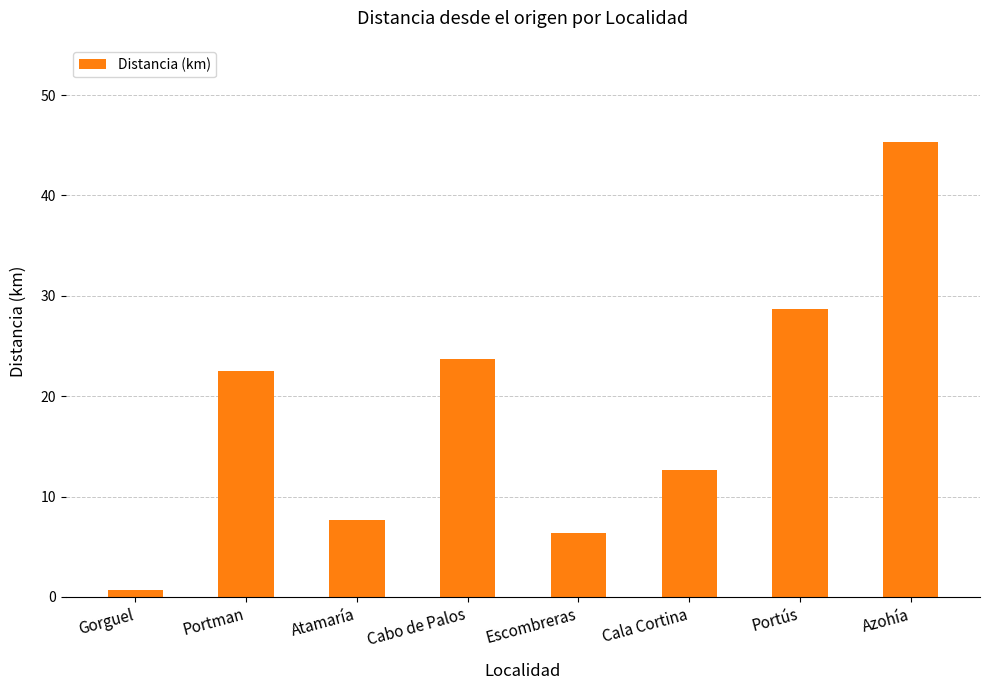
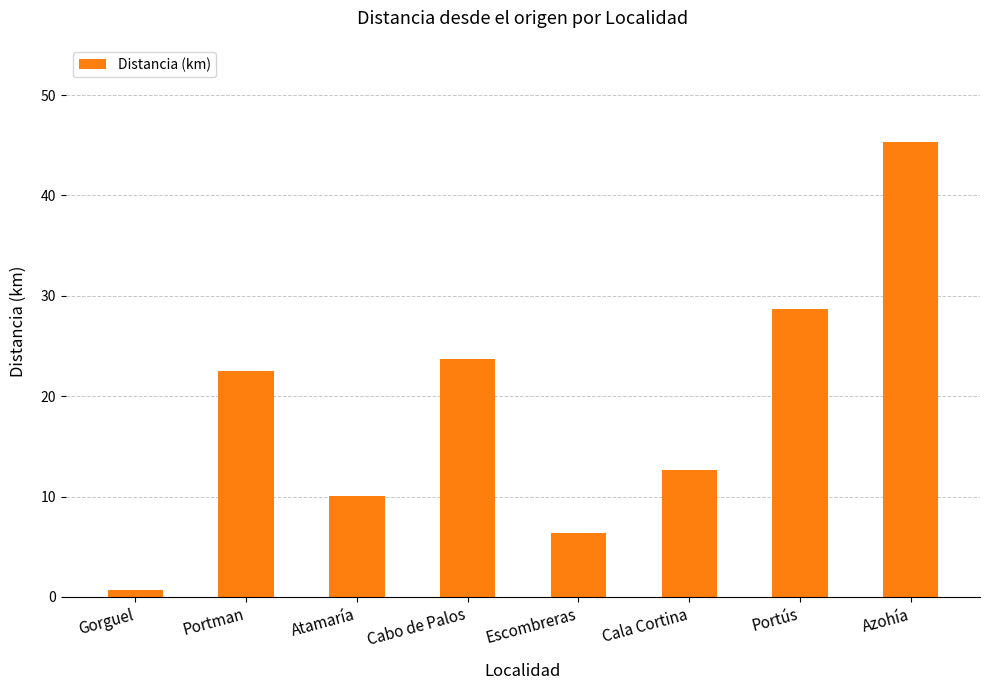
  {
    "Gorguel": 0.7,
    "Portman": 22.5,
-   "Atamaría": 7.7,
+   "Atamaría": 10.1,
    "Cabo de Palos": 23.7,
    "Escombreras": 6.4,
    "Cala Cortina": 12.6,
    "Portús": 28.7,
    "Azohía": 45.3
  }
